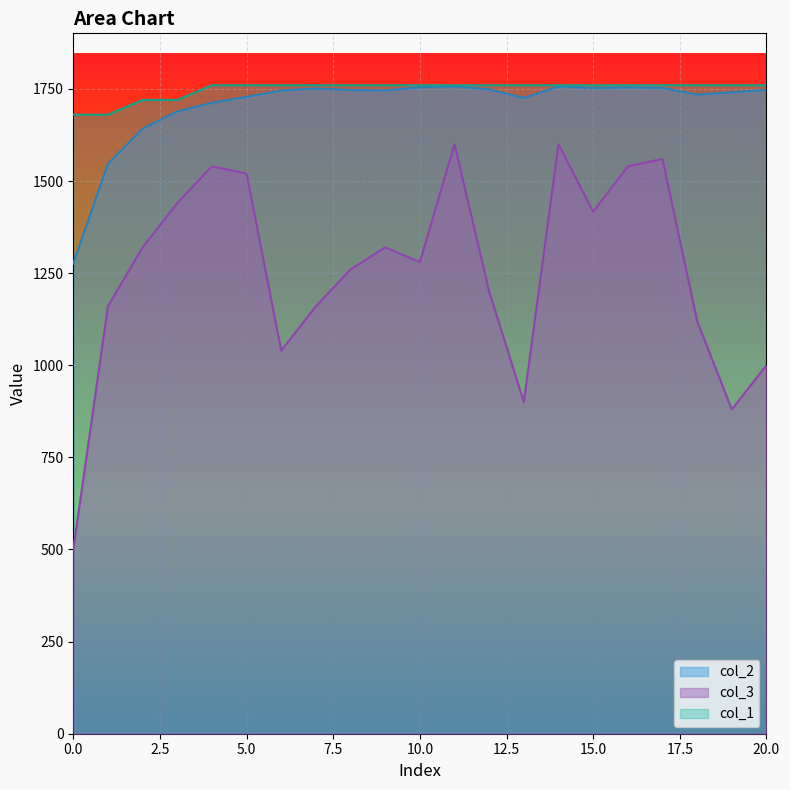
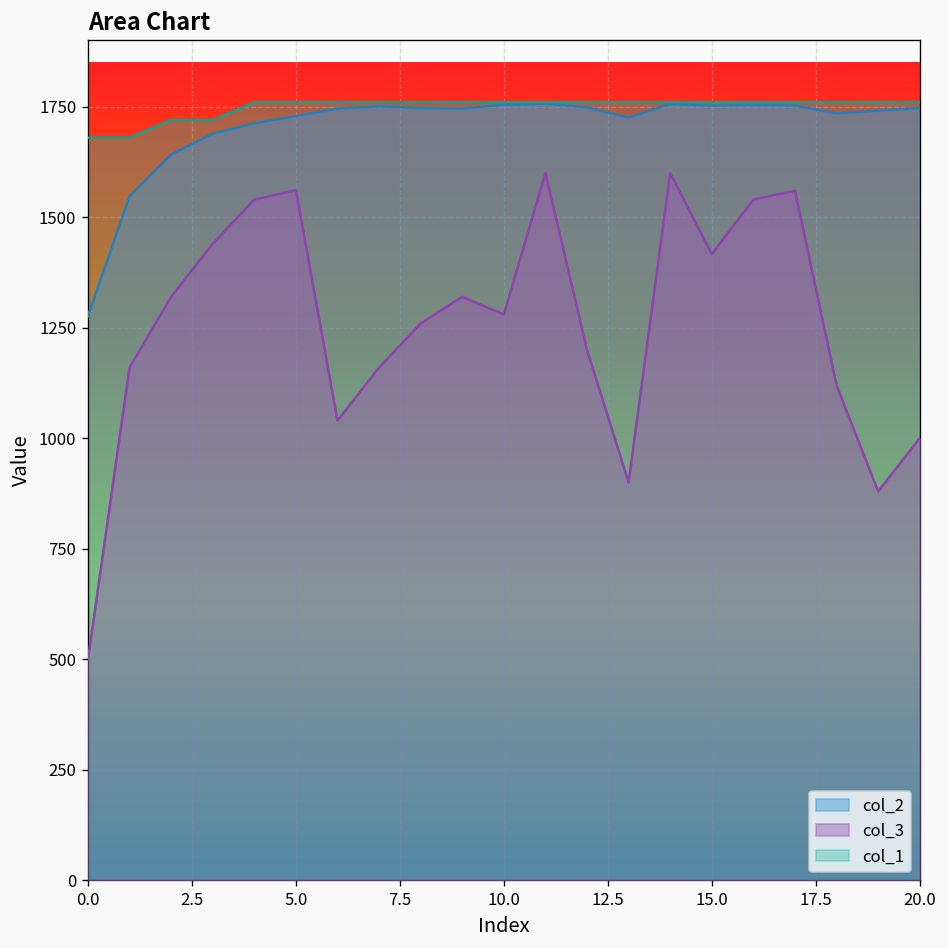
  {
    "col_3": {
      "0.0": 500,
-     "5.0": 1520,
+     "5.0": 1560,
      "10.0": 1280,
      "15.0": 1420,
      "20.0": 1000
    }
  }
